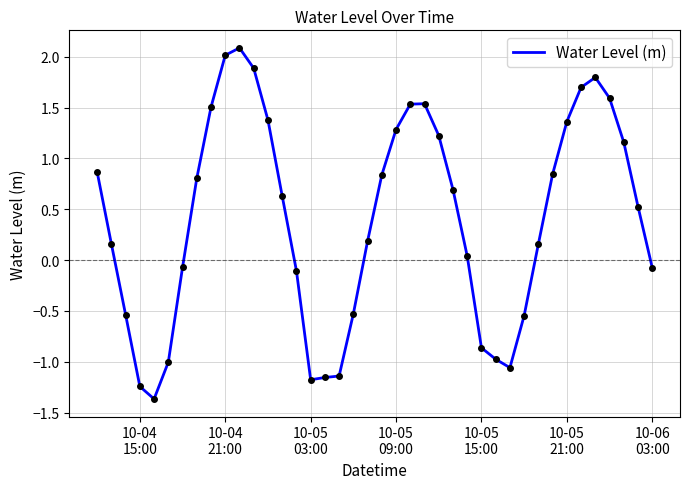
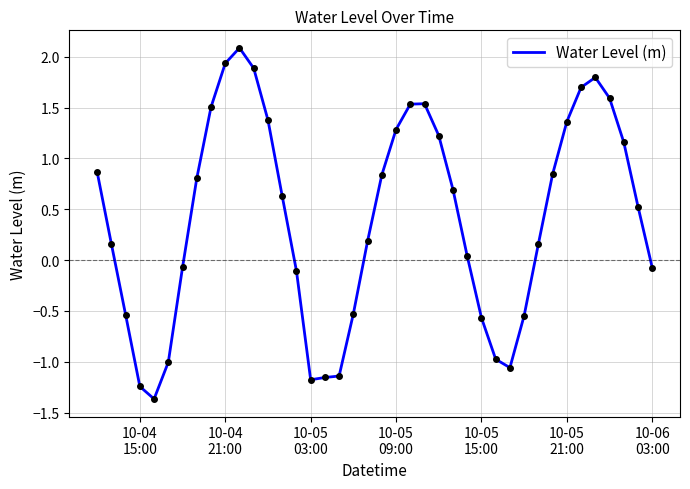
  {
    "10-04 15:00": -1.24,
-   "10-04 21:00": 2.01,
+   "10-04 21:00": 1.93,
    "10-05 03:00": -1.18,
    "10-05 09:00": 1.28,
-   "10-05 15:00": -0.86,
+   "10-05 15:00": -0.57,
    "10-05 21:00": 1.36,
    "10-06 03:00": -0.07
  }
